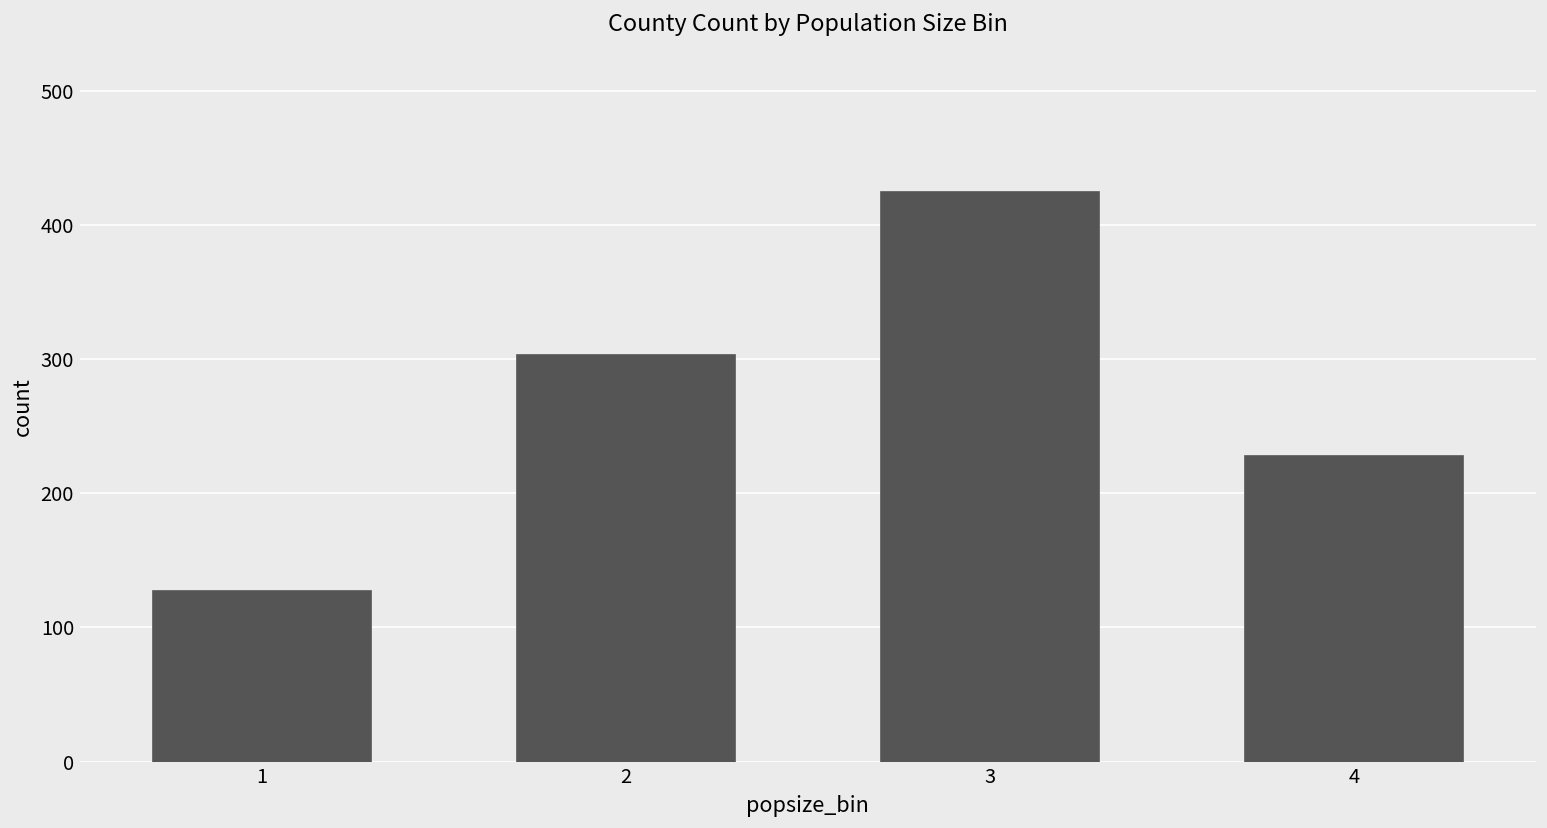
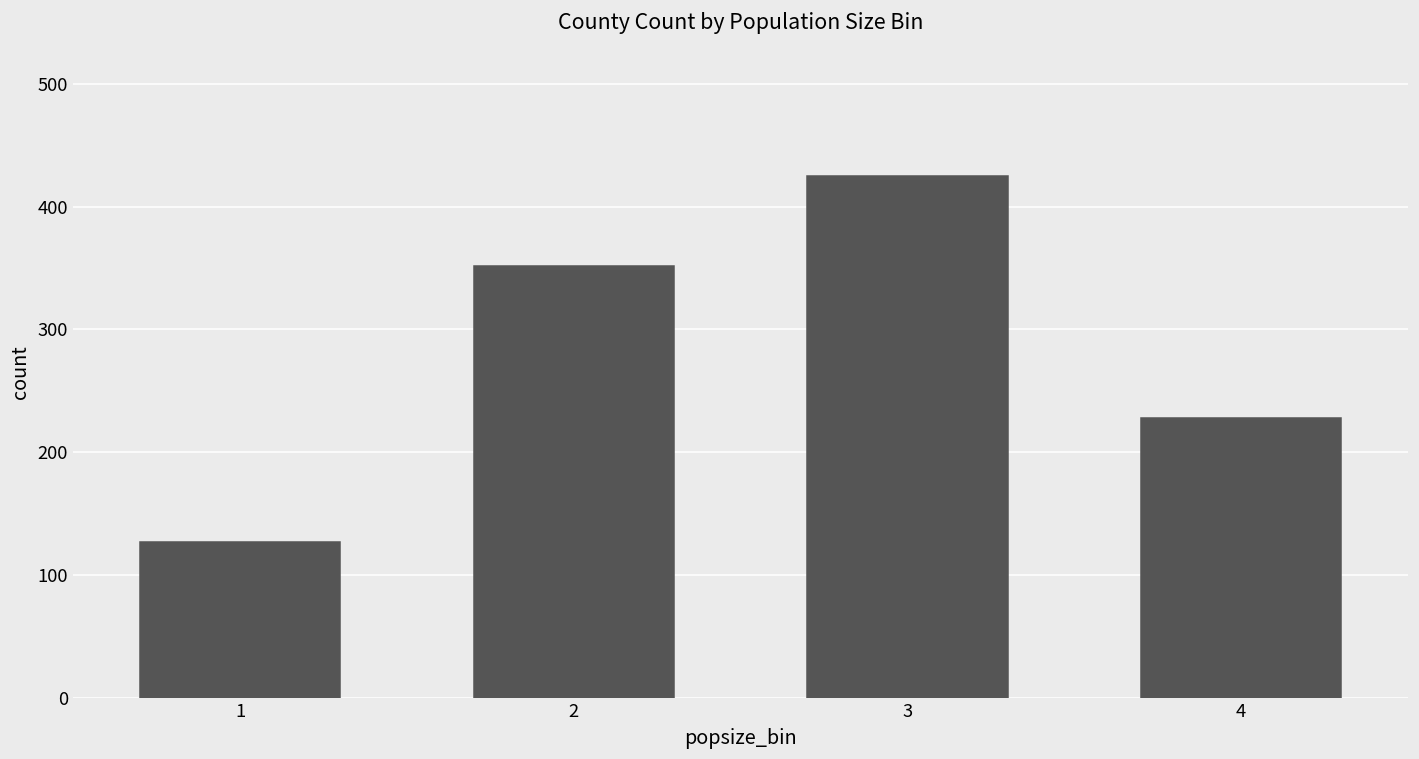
  {
    "1": 127,
-   "2": 303,
+   "2": 352,
    "3": 425,
    "4": 228
  }
